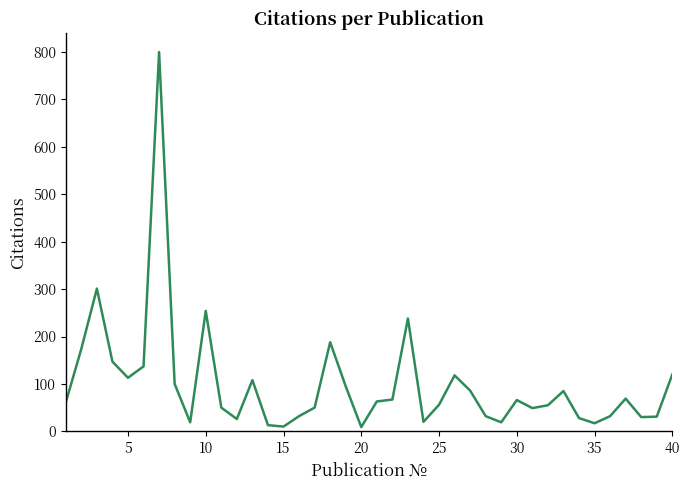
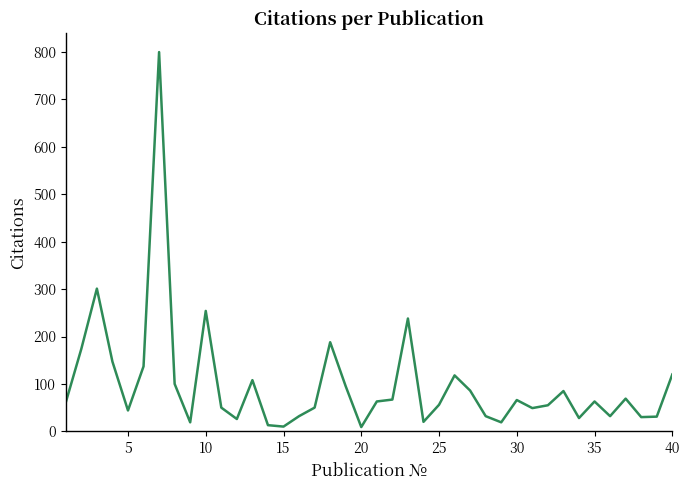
  {
-   "5": 110,
+   "5": 40,
    "10": 250,
    "15": 10,
    "20": 10,
    "25": 60,
    "30": 70,
-   "35": 20,
+   "35": 60,
    "40": 120
  }
